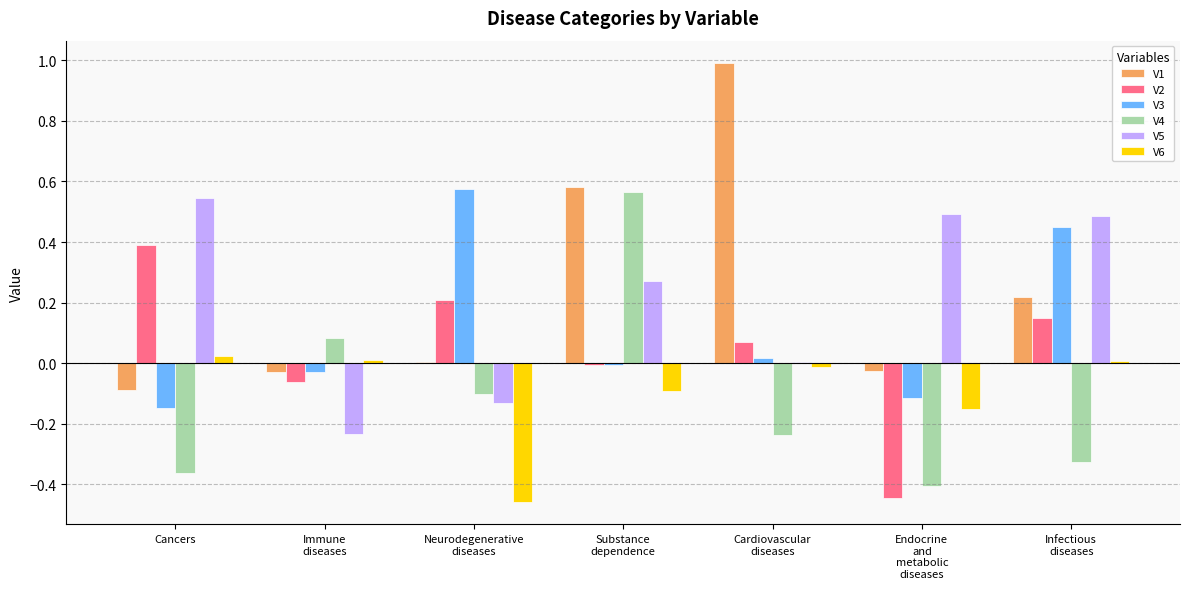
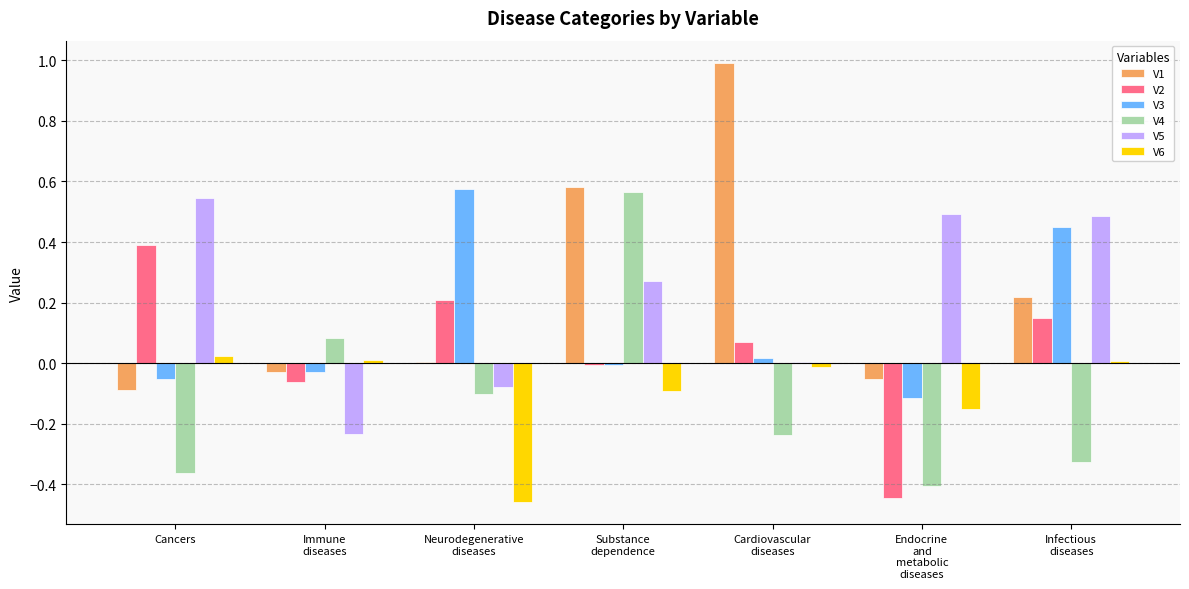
  {
    "V1": {
      "Cancers": -0.09,
      "Immune diseases": -0.03,
      "Substance dependence": 0.58,
      "Cardiovascular diseases": 0.99,
-     "Endocrine and metabolic diseases": -0.03,
+     "Endocrine and metabolic diseases": -0.05,
      "Infectious diseases": 0.22
    },
    "V2": {
      "Cancers": 0.39,
      "Immune diseases": -0.06,
      "Neurodegenerative diseases": 0.21,
      "Cardiovascular diseases": 0.07,
      "Endocrine and metabolic diseases": -0.44,
      "Infectious diseases": 0.15
    },
    "V3": {
-     "Cancers": -0.15,
+     "Cancers": -0.05,
      "Immune diseases": -0.03,
      "Neurodegenerative diseases": 0.58,
      "Cardiovascular diseases": 0.02,
      "Endocrine and metabolic diseases": -0.12,
      "Infectious diseases": 0.45
    },
    "V4": {
      "Cancers": -0.36,
      "Immune diseases": 0.08,
      "Neurodegenerative diseases": -0.10,
      "Substance dependence": 0.56,
      "Cardiovascular diseases": -0.24,
      "Endocrine and metabolic diseases": -0.41,
      "Infectious diseases": -0.33
    },
    "V5": {
      "Cancers": 0.55,
      "Immune diseases": -0.23,
-     "Neurodegenerative diseases": -0.13,
+     "Neurodegenerative diseases": -0.08,
      "Substance dependence": 0.27,
      "Endocrine and metabolic diseases": 0.49,
      "Infectious diseases": 0.49
    },
    "V6": {
      "Cancers": 0.02,
      "Immune diseases": 0.01,
      "Neurodegenerative diseases": -0.46,
      "Substance dependence": -0.09,
      "Cardiovascular diseases": -0.01,
      "Endocrine and metabolic diseases": -0.15
    }
  }
